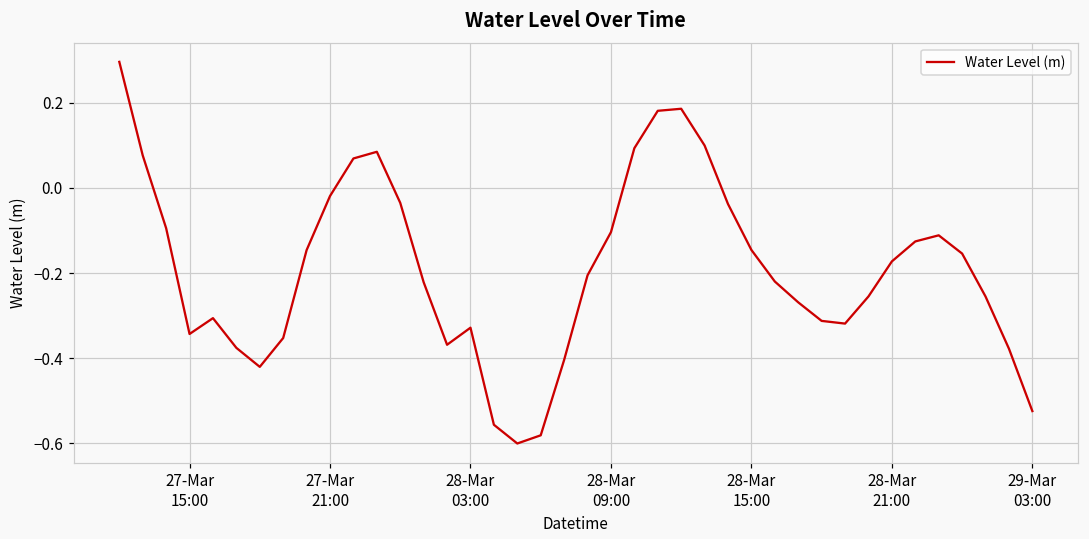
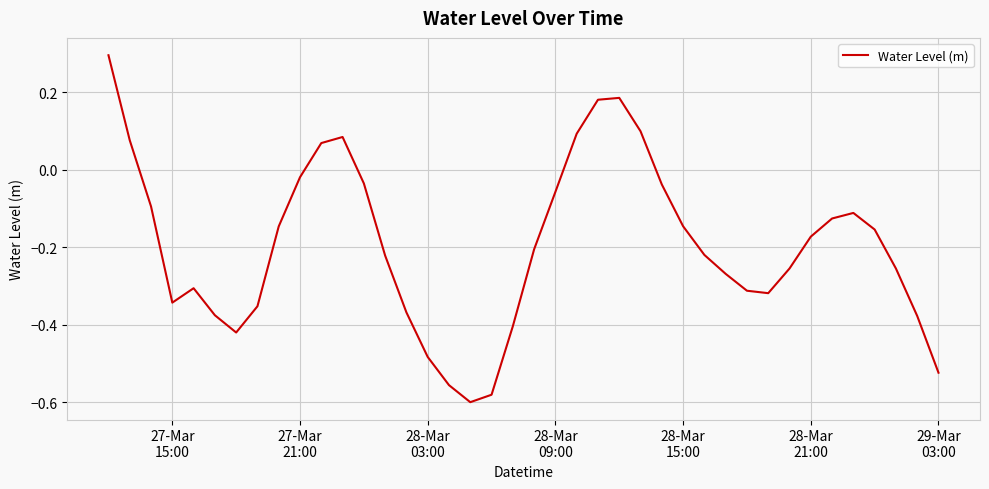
  {
    "27-Mar 15:00": -0.34,
    "27-Mar 21:00": -0.02,
-   "28-Mar 03:00": -0.33,
-   "28-Mar 09:00": -0.10,
+   "28-Mar 03:00": -0.48,
+   "28-Mar 09:00": -0.06,
    "28-Mar 15:00": -0.15,
    "28-Mar 21:00": -0.17,
    "29-Mar 03:00": -0.52
  }
